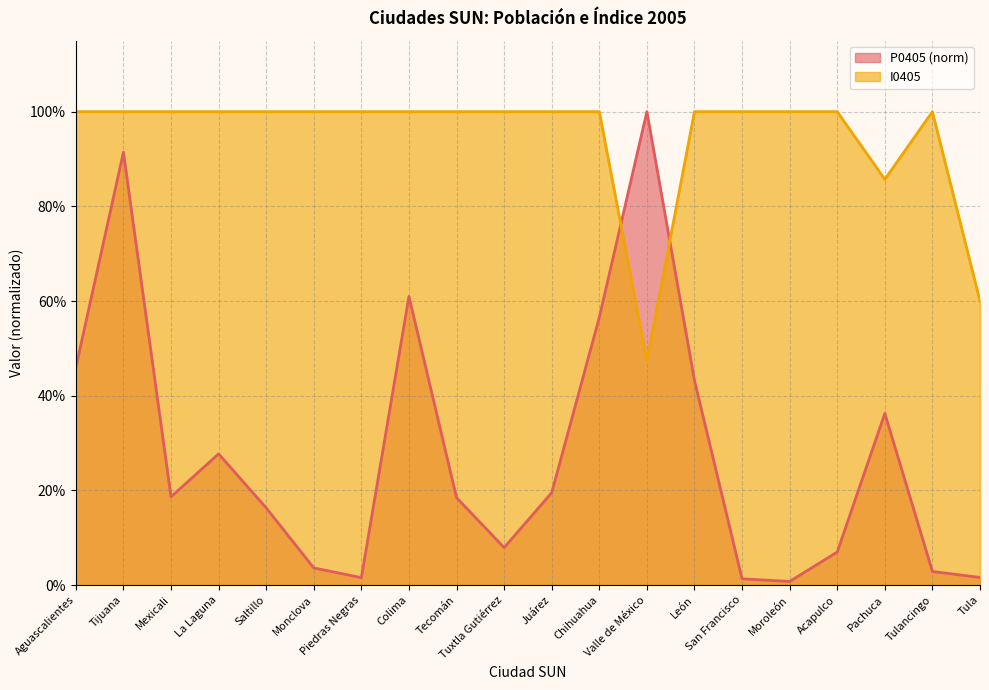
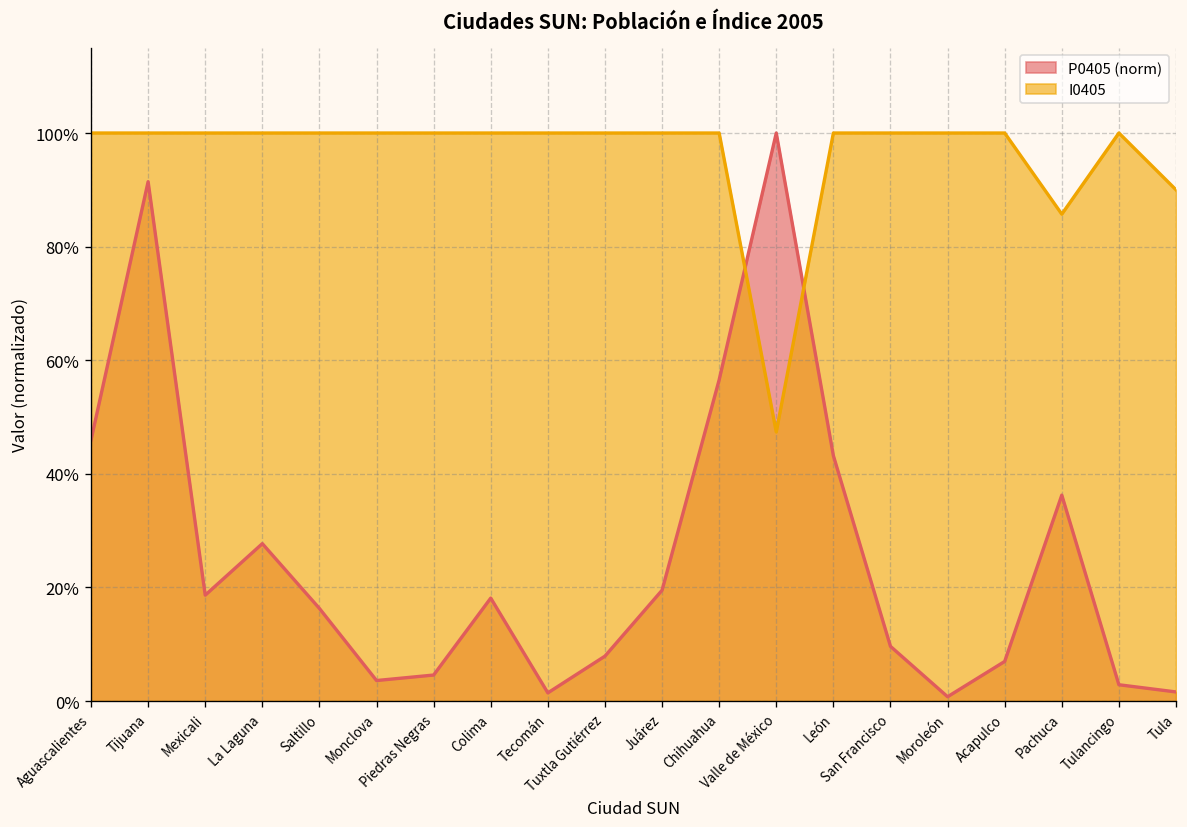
  {
    "P0405 (norm)": {
      "Aguascalientes": "46%",
      "Tijuana": "91%",
      "Mexicali": "19%",
      "La Laguna": "28%",
      "Saltillo": "16%",
      "Monclova": "4%",
-     "Piedras Negras": "2%",
-     "Colima": "61%",
-     "Tecomán": "18%",
+     "Piedras Negras": "5%",
+     "Colima": "18%",
+     "Tecomán": "1%",
      "Tuxtla Gutiérrez": "8%",
      "Juárez": "20%",
      "Chihuahua": "57%",
      "Valle de México": "100%",
      "León": "43%",
-     "San Francisco": "1%",
+     "San Francisco": "10%",
      "Moroleón": "1%",
      "Acapulco": "7%",
      "Pachuca": "36%",
      "Tulancingo": "3%",
      "Tula": "2%"
    },
    "I0405": {
      "Aguascalientes": "100%",
      "Tijuana": "100%",
      "Mexicali": "100%",
      "La Laguna": "100%",
      "Saltillo": "100%",
      "Monclova": "100%",
      "Piedras Negras": "100%",
      "Colima": "100%",
      "Tecomán": "100%",
      "Tuxtla Gutiérrez": "100%",
      "Juárez": "100%",
      "Chihuahua": "100%",
      "Valle de México": "47%",
      "León": "100%",
      "San Francisco": "100%",
      "Moroleón": "100%",
      "Acapulco": "100%",
      "Pachuca": "86%",
      "Tulancingo": "100%",
-     "Tula": "60%"
+     "Tula": "90%"
    }
  }
